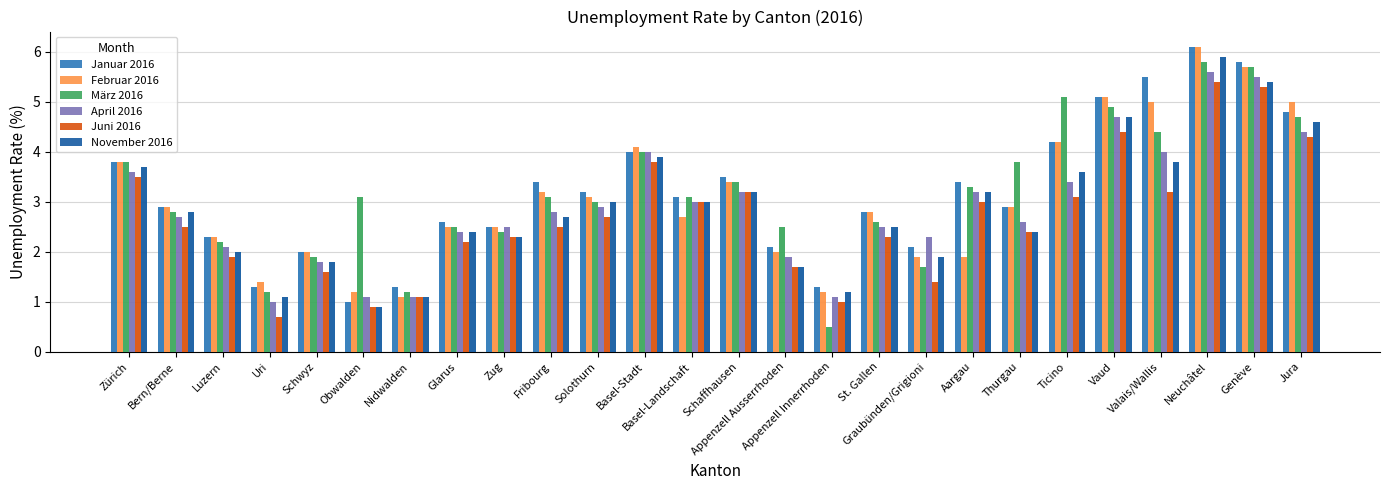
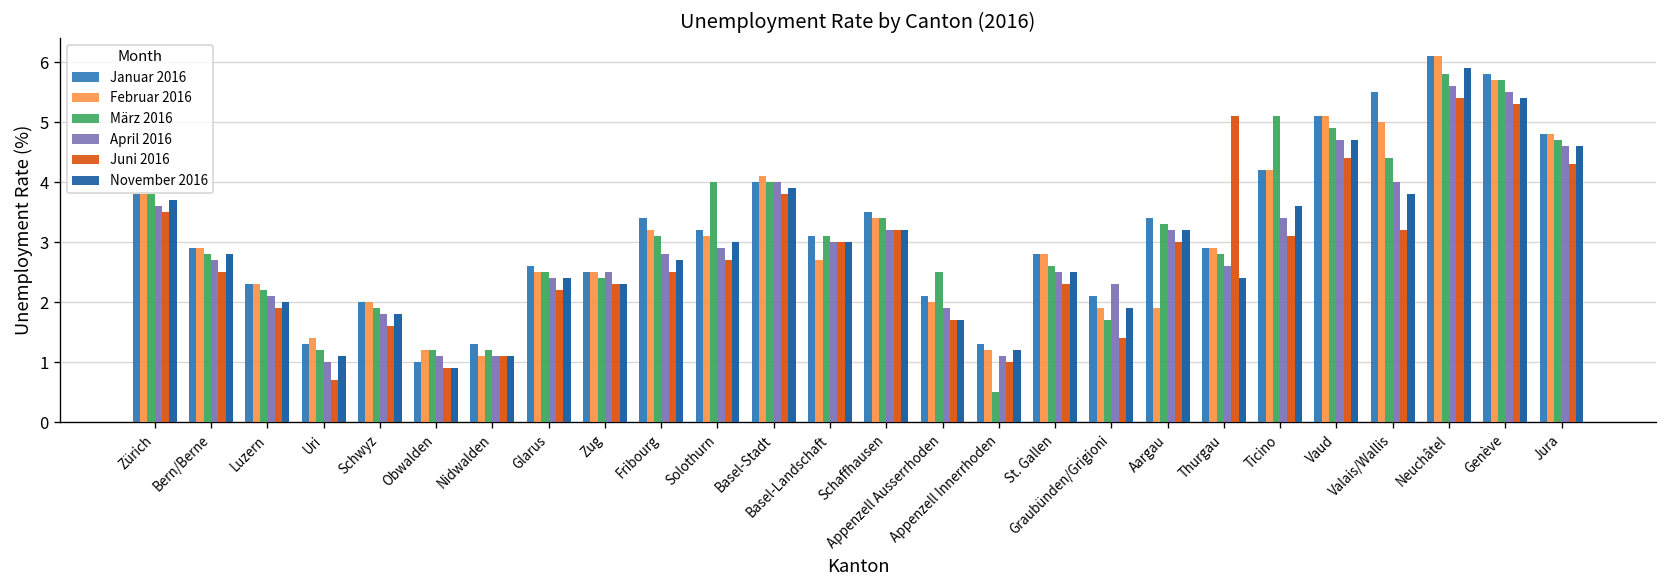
  {
    "Februar 2016": {
      "Zürich": 3.8,
      "Bern/Berne": 2.9,
      "Luzern": 2.3,
      "Uri": 1.4,
      "Schwyz": 2.0,
      "Obwalden": 1.2,
      "Nidwalden": 1.1,
      "Glarus": 2.5,
      "Zug": 2.5,
      "Fribourg": 3.2,
      "Solothurn": 3.1,
      "Basel-Stadt": 4.1,
      "Basel-Landschaft": 2.7,
      "Schaffhausen": 3.4,
      "Appenzell Ausserrhoden": 2.0,
      "Appenzell Innerrhoden": 1.2,
      "St. Gallen": 2.8,
      "Graubünden/Grigioni": 1.9,
      "Aargau": 1.9,
      "Thurgau": 2.9,
      "Ticino": 4.2,
      "Vaud": 5.1,
      "Valais/Wallis": 5.0,
      "Neuchâtel": 6.1,
      "Genève": 5.7,
-     "Jura": 5.0
+     "Jura": 4.8
    },
    "März 2016": {
      "Zürich": 3.8,
      "Bern/Berne": 2.8,
      "Luzern": 2.2,
      "Uri": 1.2,
      "Schwyz": 1.9,
-     "Obwalden": 3.1,
+     "Obwalden": 1.2,
      "Nidwalden": 1.2,
      "Glarus": 2.5,
      "Zug": 2.4,
      "Fribourg": 3.1,
-     "Solothurn": 3,
+     "Solothurn": 4,
      "Basel-Stadt": 4.0,
      "Basel-Landschaft": 3.1,
      "Schaffhausen": 3.4,
      "Appenzell Ausserrhoden": 2.5,
      "Appenzell Innerrhoden": 0.5,
      "St. Gallen": 2.6,
      "Graubünden/Grigioni": 1.7,
      "Aargau": 3.3,
-     "Thurgau": 3.8,
+     "Thurgau": 2.8,
      "Ticino": 5.1,
      "Vaud": 4.9,
      "Valais/Wallis": 4.4,
      "Neuchâtel": 5.8,
      "Genève": 5.7,
      "Jura": 4.7
    },
    "April 2016": {
      "Zürich": 3.6,
      "Bern/Berne": 2.7,
      "Luzern": 2.1,
      "Uri": 1.0,
      "Schwyz": 1.8,
      "Obwalden": 1.1,
      "Nidwalden": 1.1,
      "Glarus": 2.4,
      "Zug": 2.5,
      "Fribourg": 2.8,
      "Solothurn": 2.9,
      "Basel-Stadt": 4.0,
      "Basel-Landschaft": 3.0,
      "Schaffhausen": 3.2,
      "Appenzell Ausserrhoden": 1.9,
      "Appenzell Innerrhoden": 1.1,
      "St. Gallen": 2.5,
      "Graubünden/Grigioni": 2.3,
      "Aargau": 3.2,
      "Thurgau": 2.6,
      "Ticino": 3.4,
      "Vaud": 4.7,
      "Valais/Wallis": 4.0,
      "Neuchâtel": 5.6,
      "Genève": 5.5,
-     "Jura": 4.4
+     "Jura": 4.6
    },
    "Juni 2016": {
      "Zürich": 3.5,
      "Bern/Berne": 2.5,
      "Luzern": 1.9,
      "Uri": 0.7,
      "Schwyz": 1.6,
      "Obwalden": 0.9,
      "Nidwalden": 1.1,
      "Glarus": 2.2,
      "Zug": 2.3,
      "Fribourg": 2.5,
      "Solothurn": 2.7,
      "Basel-Stadt": 3.8,
      "Basel-Landschaft": 3.0,
      "Schaffhausen": 3.2,
      "Appenzell Ausserrhoden": 1.7,
      "Appenzell Innerrhoden": 1.0,
      "St. Gallen": 2.3,
      "Graubünden/Grigioni": 1.4,
      "Aargau": 3.0,
-     "Thurgau": 2.4,
+     "Thurgau": 5.1,
      "Ticino": 3.1,
      "Vaud": 4.4,
      "Valais/Wallis": 3.2,
      "Neuchâtel": 5.4,
      "Genève": 5.3,
      "Jura": 4.3
    }
  }
